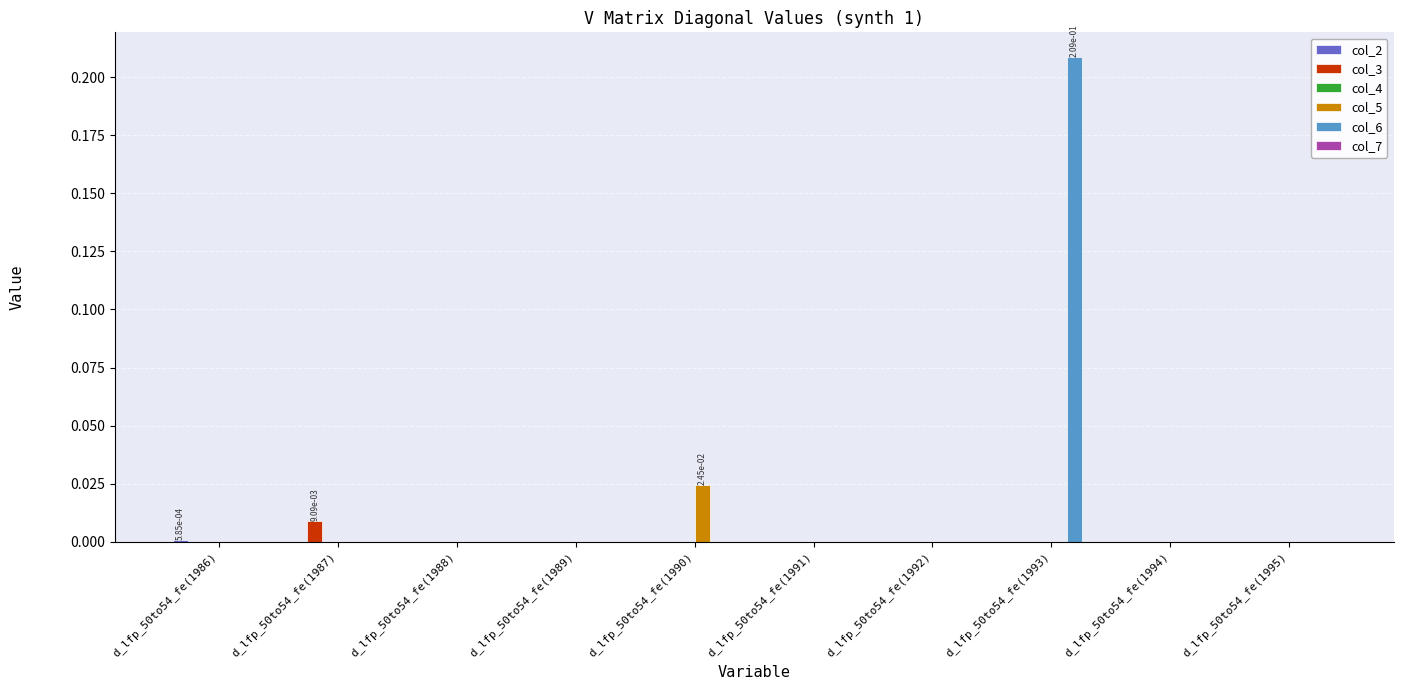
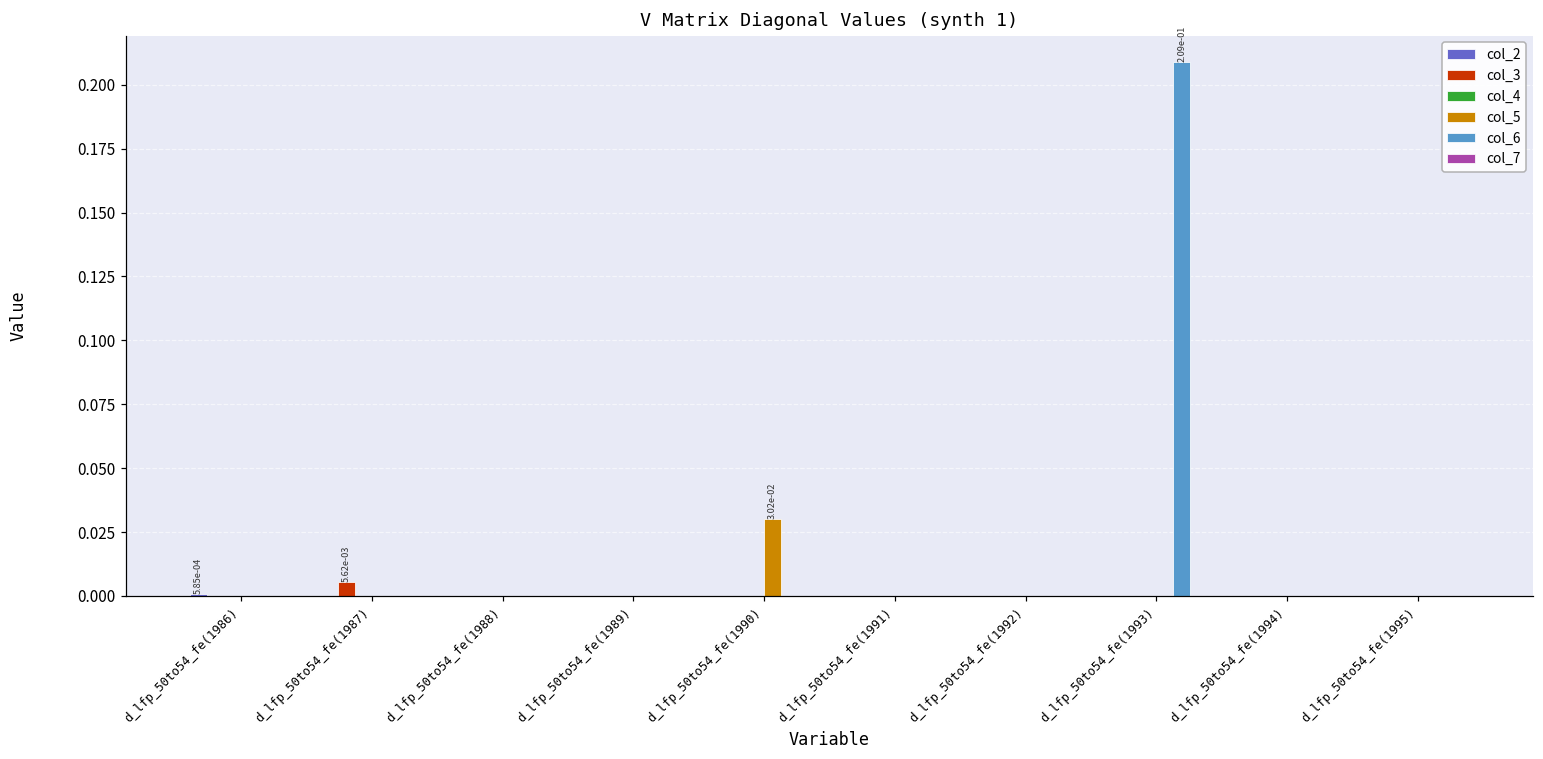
  {
    "col_3": {
-     "d_lfp_50to54_fe(1987)": "9.09e-03"
+     "d_lfp_50to54_fe(1987)": "5.62e-03"
    },
    "col_4": {
      "d_lfp_50to54_fe(1990)": "0.000",
      "d_lfp_50to54_fe(1991)": "0.000",
      "d_lfp_50to54_fe(1992)": "0.000",
      "d_lfp_50to54_fe(1993)": "0.000",
      "d_lfp_50to54_fe(1994)": "0.000",
      "d_lfp_50to54_fe(1995)": "0.000"
    },
    "col_5": {
-     "d_lfp_50to54_fe(1990)": "2.45e-02"
+     "d_lfp_50to54_fe(1990)": "3.02e-02"
    },
    "col_7": {
      "d_lfp_50to54_fe(1986)": "0.000",
      "d_lfp_50to54_fe(1987)": "0.000",
      "d_lfp_50to54_fe(1988)": "0.000",
      "d_lfp_50to54_fe(1989)": "0.000",
      "d_lfp_50to54_fe(1990)": "0.000",
      "d_lfp_50to54_fe(1991)": "0.000",
      "d_lfp_50to54_fe(1992)": "0.000",
      "d_lfp_50to54_fe(1993)": "0.000",
      "d_lfp_50to54_fe(1994)": "0.000"
    }
  }
